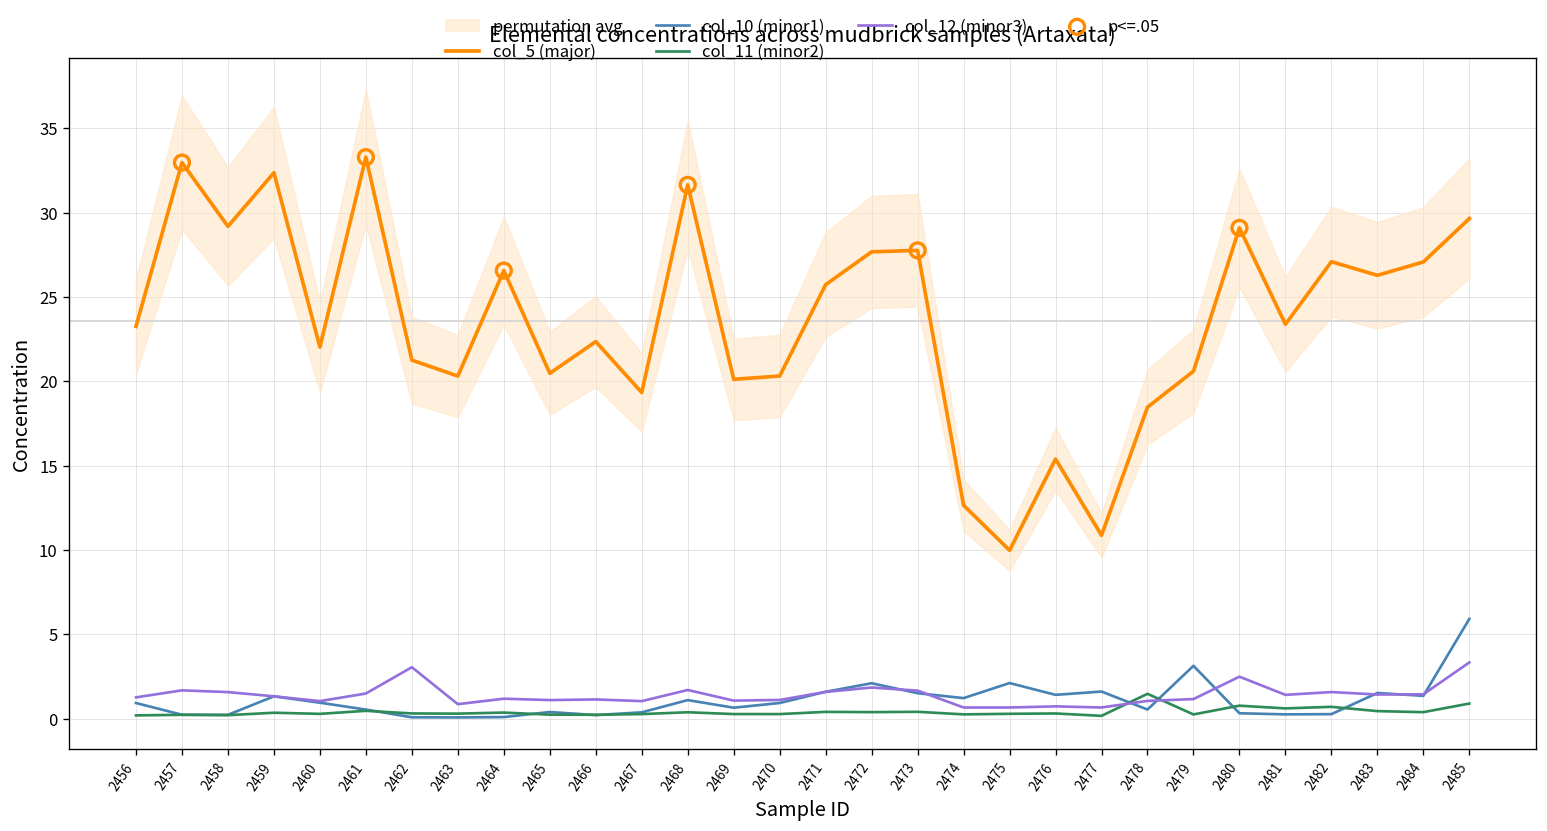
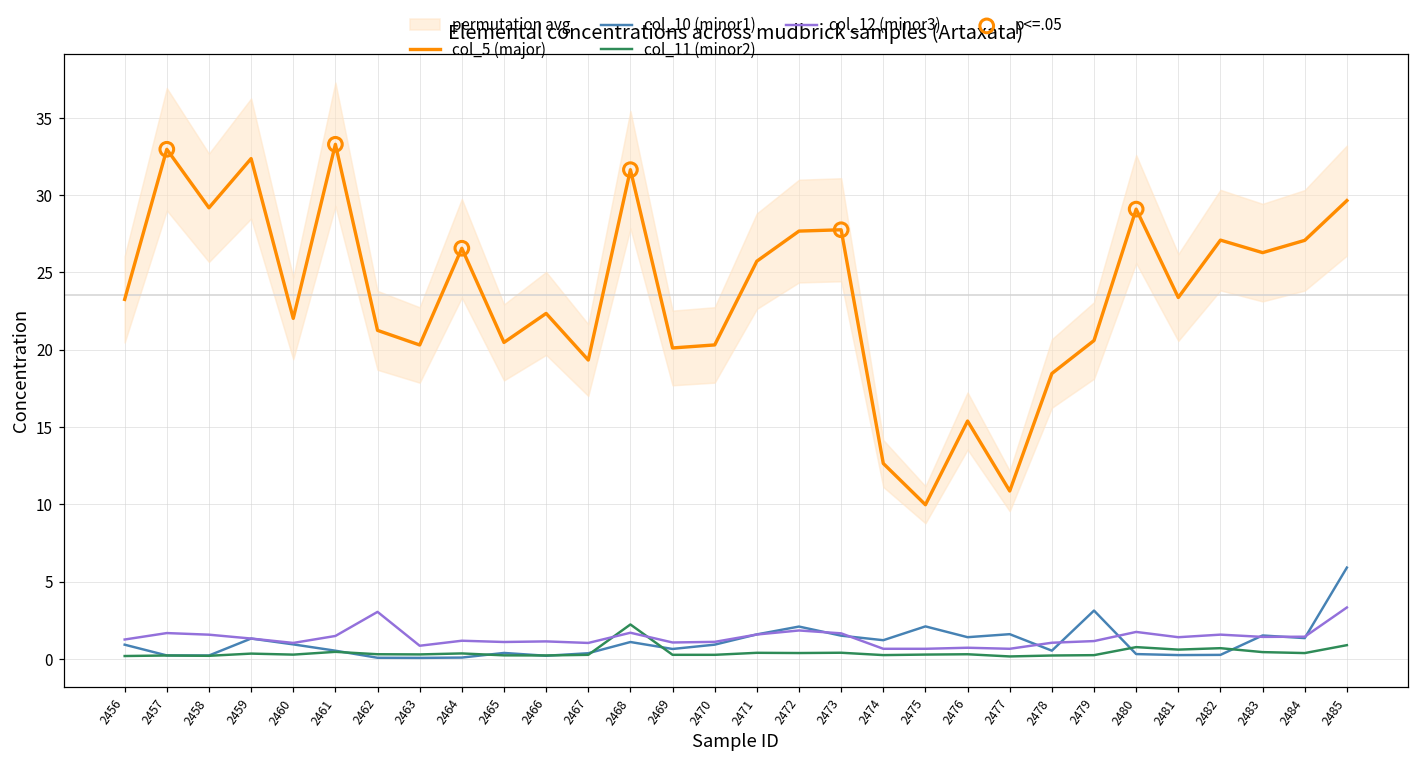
  {
    "col_5 (major)": {
      "2456": 23.3,
      "2458": 29.2,
      "2459": 32.4,
      "2460": 22.0,
      "2462": 21.3,
      "2463": 20.3,
      "2465": 20.5,
      "2466": 22.4,
      "2467": 19.3,
      "2469": 20.1,
      "2470": 20.3,
      "2471": 25.7,
      "2472": 27.7,
      "2474": 12.6,
      "2475": 10.0,
      "2476": 15.4,
      "2477": 10.9,
      "2478": 18.5,
      "2479": 20.6,
      "2481": 23.4,
      "2482": 27.1,
      "2483": 26.3,
      "2484": 27.1,
      "2485": 29.7
    },
    "col_10 (minor1)": {
      "2456": 0.9,
      "2462": 0.1,
      "2463": 0.1,
      "2464": 0.1,
      "2468": 1.1,
      "2469": 0.6,
      "2472": 2.1,
      "2474": 1.2,
      "2475": 2.1,
      "2476": 1.4,
      "2477": 1.6,
      "2478": 0.5,
      "2479": 3.1,
      "2480": 0.3,
      "2481": 0.2,
      "2482": 0.3,
      "2485": 5.9
    },
    "col_11 (minor2)": {
      "2456": 0.2,
      "2459": 0.3,
      "2460": 0.3,
      "2462": 0.3,
      "2463": 0.3,
      "2464": 0.4,
-     "2468": 0.4,
+     "2468": 2.2,
      "2469": 0.3,
      "2470": 0.3,
      "2471": 0.4,
      "2472": 0.4,
      "2473": 0.4,
      "2474": 0.2,
      "2475": 0.3,
      "2476": 0.3,
      "2477": 0.2,
-     "2478": 1.5,
+     "2478": 0.2,
      "2479": 0.2,
      "2480": 0.8,
      "2481": 0.6,
      "2482": 0.7,
      "2483": 0.4,
      "2484": 0.4,
      "2485": 0.9
    },
    "col_12 (minor3)": {
      "2456": 1.3,
      "2457": 1.7,
      "2458": 1.6,
      "2461": 1.5,
      "2462": 3.0,
      "2463": 0.9,
      "2464": 1.2,
      "2465": 1.1,
      "2466": 1.1,
      "2467": 1.0,
      "2468": 1.7,
      "2469": 1.1,
      "2472": 1.8,
      "2474": 0.7,
      "2475": 0.7,
      "2476": 0.7,
      "2477": 0.7,
      "2478": 1.0,
      "2479": 1.2,
-     "2480": 2.5,
+     "2480": 1.7,
      "2481": 1.4,
      "2482": 1.6,
      "2485": 3.3
    }
  }
